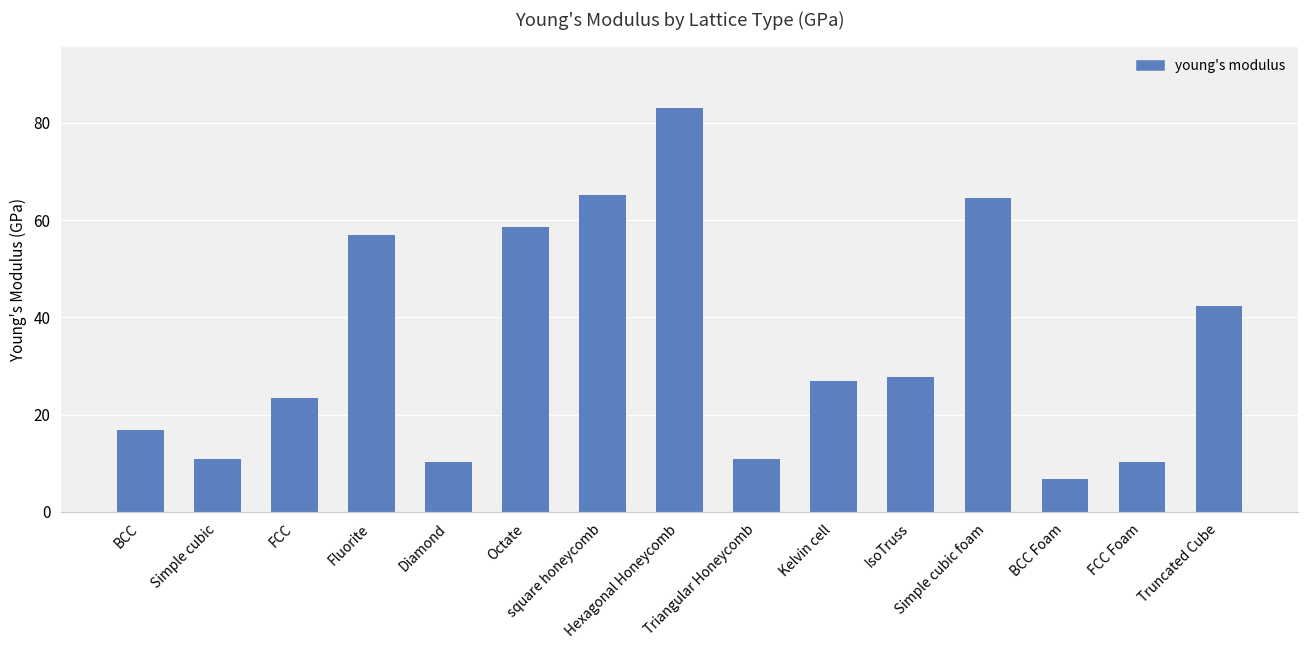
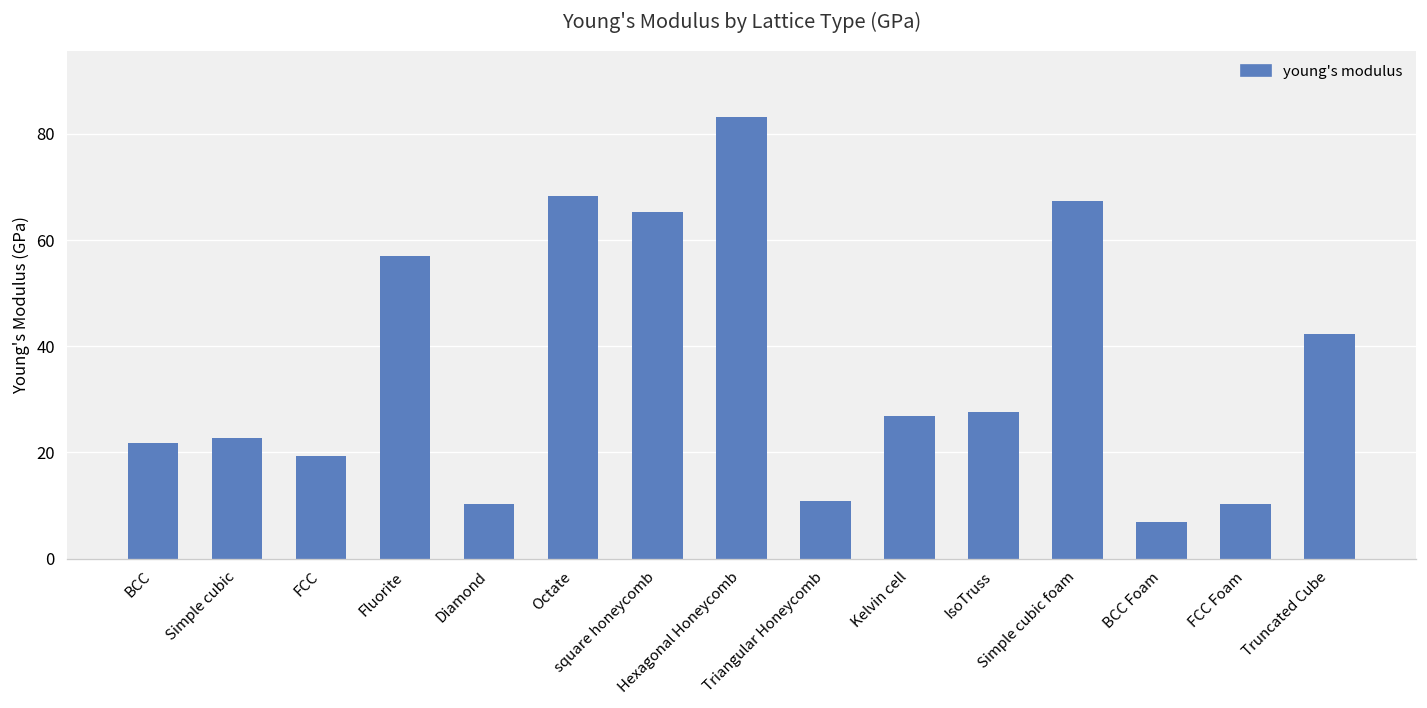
  {
-   "BCC": 17,
-   "Simple cubic": 11,
-   "FCC": 24,
+   "BCC": 22,
+   "Simple cubic": 23,
+   "FCC": 19,
    "Fluorite": 57,
    "Diamond": 10,
-   "Octate": 59,
+   "Octate": 68,
    "square honeycomb": 65,
    "Hexagonal Honeycomb": 83,
    "Triangular Honeycomb": 11,
    "Kelvin cell": 27,
    "IsoTruss": 28,
-   "Simple cubic foam": 64,
+   "Simple cubic foam": 67,
    "BCC Foam": 7,
    "FCC Foam": 10,
    "Truncated Cube": 42
  }
